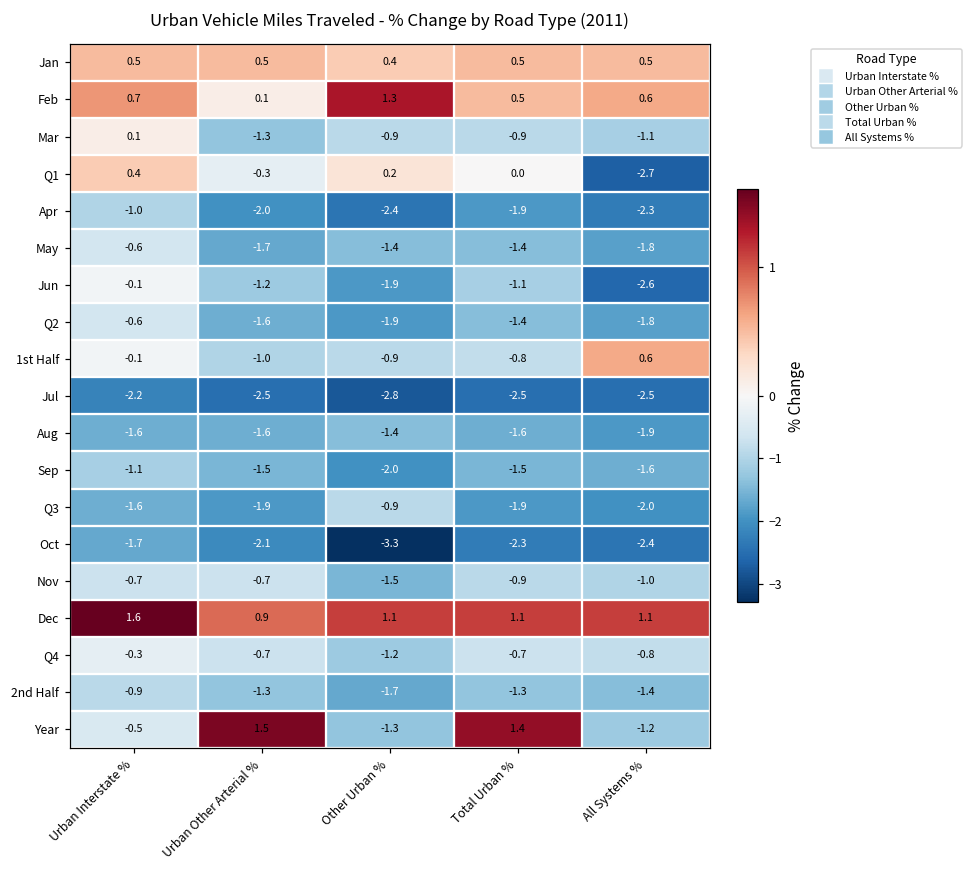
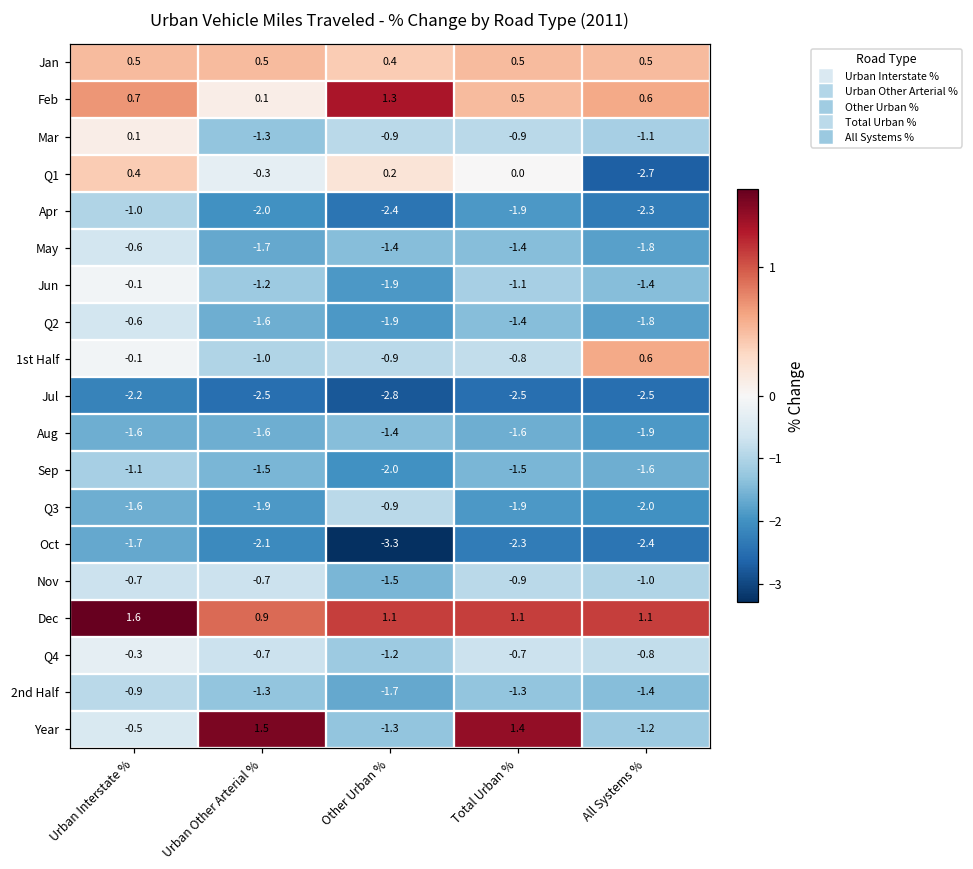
  {
    "Jan": {
      "Urban Interstate %": 0.5,
      "Urban Other Arterial %": 0.5,
      "Other Urban %": 0.4,
      "Total Urban %": 0.5,
      "All Systems %": 0.5
    },
    "Feb": {
      "Urban Interstate %": 0.7,
      "Urban Other Arterial %": 0.1,
      "Other Urban %": 1.3,
      "Total Urban %": 0.5,
      "All Systems %": 0.6
    },
    "Mar": {
      "Urban Interstate %": 0.1,
      "Urban Other Arterial %": -1.3,
      "Other Urban %": -0.9,
      "Total Urban %": -0.9,
      "All Systems %": -1.1
    },
    "Q1": {
      "Urban Interstate %": 0.4,
      "Urban Other Arterial %": -0.3,
      "Other Urban %": 0.2,
      "Total Urban %": 0.0,
      "All Systems %": -2.7
    },
    "Apr": {
      "Urban Interstate %": -1.0,
      "Urban Other Arterial %": -2.0,
      "Other Urban %": -2.4,
      "Total Urban %": -1.9,
      "All Systems %": -2.3
    },
    "May": {
      "Urban Interstate %": -0.6,
      "Urban Other Arterial %": -1.7,
      "Other Urban %": -1.4,
      "Total Urban %": -1.4,
      "All Systems %": -1.8
    },
    "Jun": {
      "Urban Interstate %": -0.1,
      "Urban Other Arterial %": -1.2,
      "Other Urban %": -1.9,
      "Total Urban %": -1.1,
-     "All Systems %": -2.6
+     "All Systems %": -1.4
    },
    "Q2": {
      "Urban Interstate %": -0.6,
      "Urban Other Arterial %": -1.6,
      "Other Urban %": -1.9,
      "Total Urban %": -1.4,
      "All Systems %": -1.8
    },
    "1st Half": {
      "Urban Interstate %": -0.1,
      "Urban Other Arterial %": -1.0,
      "Other Urban %": -0.9,
      "Total Urban %": -0.8,
      "All Systems %": 0.6
    },
    "Jul": {
      "Urban Interstate %": -2.2,
      "Urban Other Arterial %": -2.5,
      "Other Urban %": -2.8,
      "Total Urban %": -2.5,
      "All Systems %": -2.5
    },
    "Aug": {
      "Urban Interstate %": -1.6,
      "Urban Other Arterial %": -1.6,
      "Other Urban %": -1.4,
      "Total Urban %": -1.6,
      "All Systems %": -1.9
    },
    "Sep": {
      "Urban Interstate %": -1.1,
      "Urban Other Arterial %": -1.5,
      "Other Urban %": -2.0,
      "Total Urban %": -1.5,
      "All Systems %": -1.6
    },
    "Q3": {
      "Urban Interstate %": -1.6,
      "Urban Other Arterial %": -1.9,
      "Other Urban %": -0.9,
      "Total Urban %": -1.9,
      "All Systems %": -2.0
    },
    "Oct": {
      "Urban Interstate %": -1.7,
      "Urban Other Arterial %": -2.1,
      "Other Urban %": -3.3,
      "Total Urban %": -2.3,
      "All Systems %": -2.4
    },
    "Nov": {
      "Urban Interstate %": -0.7,
      "Urban Other Arterial %": -0.7,
      "Other Urban %": -1.5,
      "Total Urban %": -0.9,
      "All Systems %": -1.0
    },
    "Dec": {
      "Urban Interstate %": 1.6,
      "Urban Other Arterial %": 0.9,
      "Other Urban %": 1.1,
      "Total Urban %": 1.1,
      "All Systems %": 1.1
    },
    "Q4": {
      "Urban Interstate %": -0.3,
      "Urban Other Arterial %": -0.7,
      "Other Urban %": -1.2,
      "Total Urban %": -0.7,
      "All Systems %": -0.8
    },
    "2nd Half": {
      "Urban Interstate %": -0.9,
      "Urban Other Arterial %": -1.3,
      "Other Urban %": -1.7,
      "Total Urban %": -1.3,
      "All Systems %": -1.4
    },
    "Year": {
      "Urban Interstate %": -0.5,
      "Urban Other Arterial %": 1.5,
      "Other Urban %": -1.3,
      "Total Urban %": 1.4,
      "All Systems %": -1.2
    }
  }
